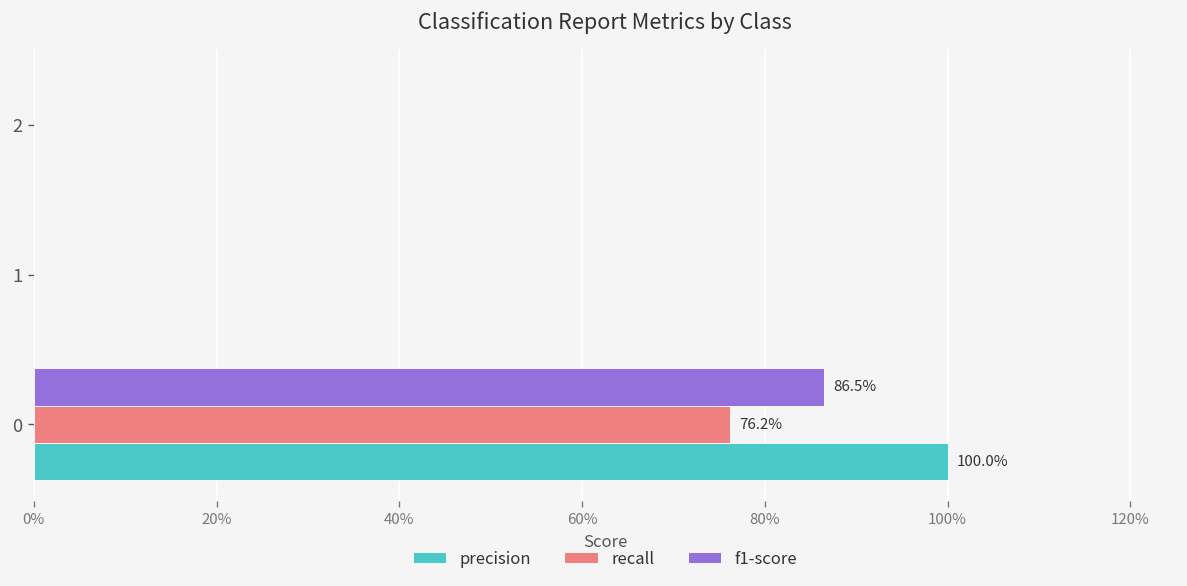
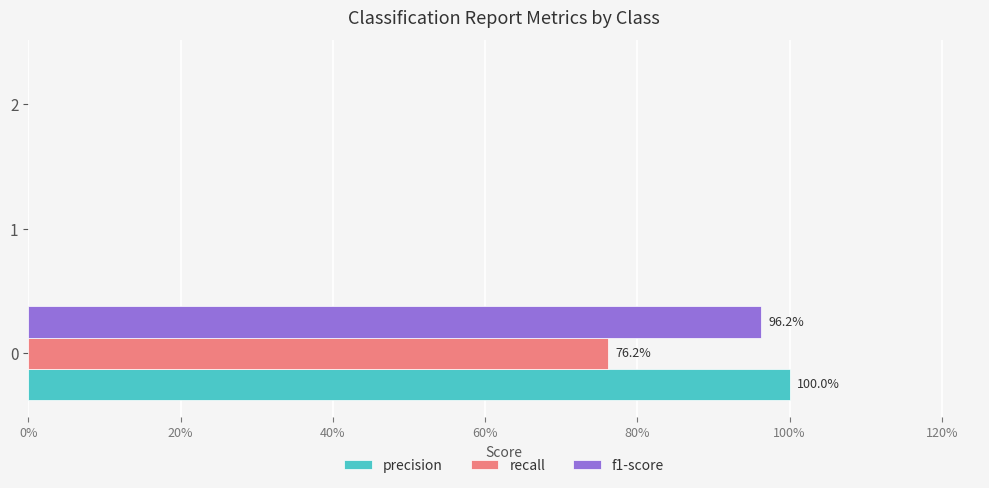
  {
    "precision": {
      "0": "100.0%"
    },
    "recall": {
      "0": "76.2%"
    },
    "f1-score": {
-     "0": "86.5%"
+     "0": "96.2%"
    }
  }
